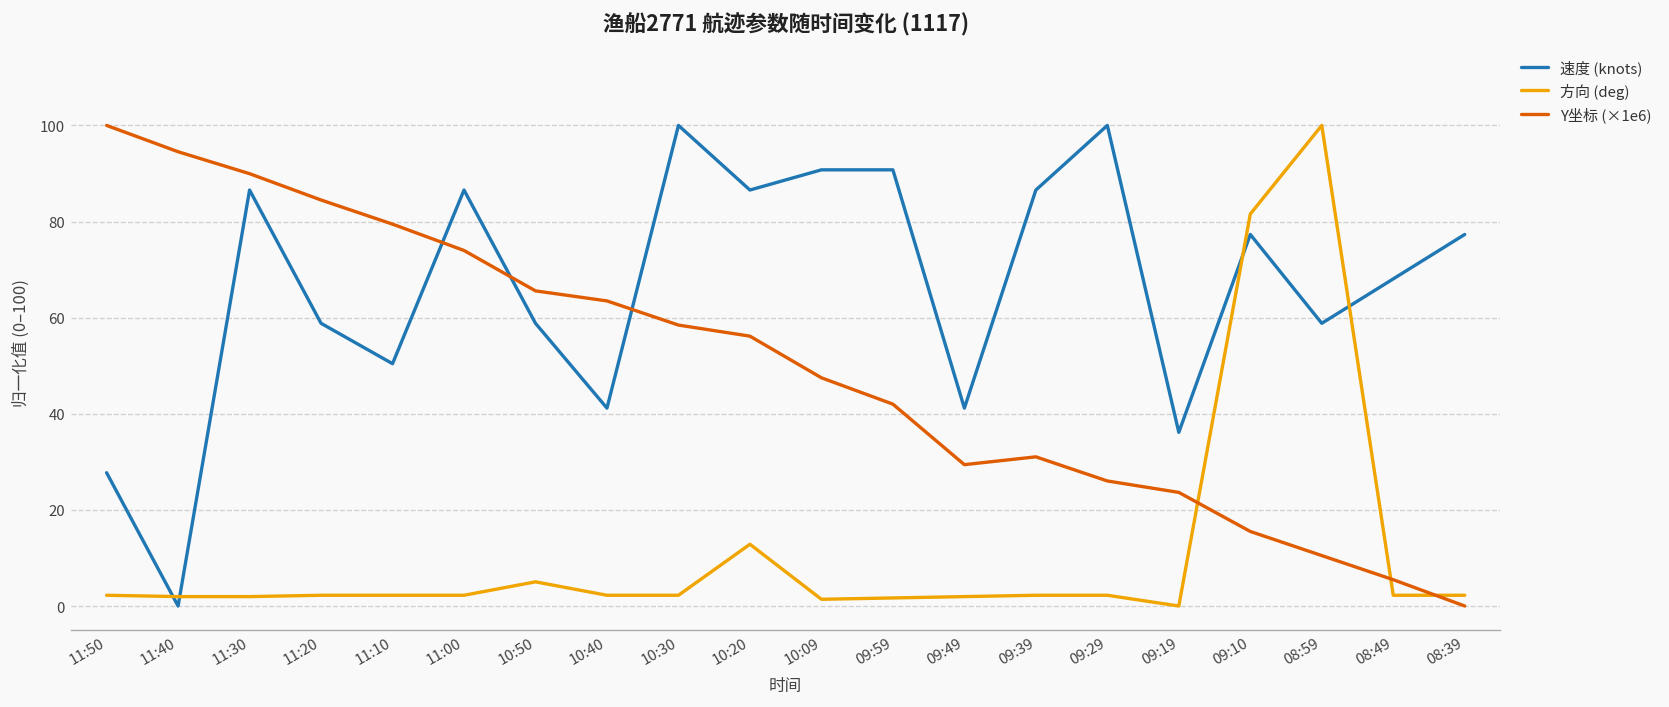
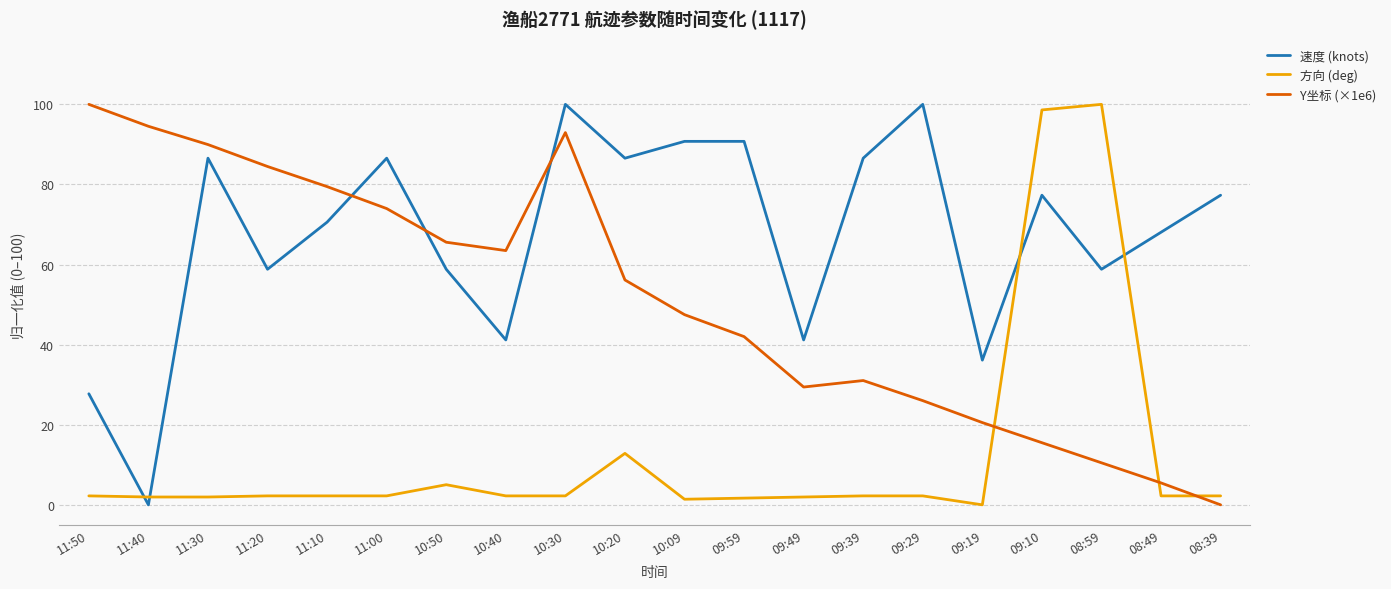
  {
    "速度 (knots)": {
      "11:50": 28,
      "11:40": 0,
      "11:30": 87,
      "11:20": 59,
-     "11:10": 50,
+     "11:10": 71,
      "11:00": 87,
      "10:50": 59,
      "10:40": 41,
      "10:30": 100,
      "10:20": 87,
      "10:09": 91,
      "09:59": 91,
      "09:49": 41,
      "09:39": 87,
      "09:29": 100,
      "09:19": 36,
      "09:10": 77,
      "08:59": 59,
      "08:49": 68,
      "08:39": 77
    },
    "方向 (deg)": {
      "11:50": 2,
      "11:40": 2,
      "11:30": 2,
      "11:20": 2,
      "11:10": 2,
      "11:00": 2,
      "10:50": 5,
      "10:40": 2,
      "10:30": 2,
      "10:20": 13,
      "10:09": 1,
      "09:59": 2,
      "09:49": 2,
      "09:39": 2,
      "09:29": 2,
      "09:19": 0,
-     "09:10": 82,
+     "09:10": 99,
      "08:59": 100,
      "08:49": 2,
      "08:39": 2
    },
    "Y坐标 (×1e6)": {
      "11:50": 100,
      "11:40": 95,
      "11:30": 90,
      "11:20": 84,
      "11:10": 79,
      "11:00": 74,
      "10:50": 66,
      "10:40": 63,
-     "10:30": 58,
+     "10:30": 93,
      "10:20": 56,
      "10:09": 47,
      "09:59": 42,
      "09:49": 29,
      "09:39": 31,
      "09:29": 26,
-     "09:19": 24,
+     "09:19": 21,
      "09:10": 16,
      "08:59": 10,
      "08:49": 5,
      "08:39": 0
    }
  }
